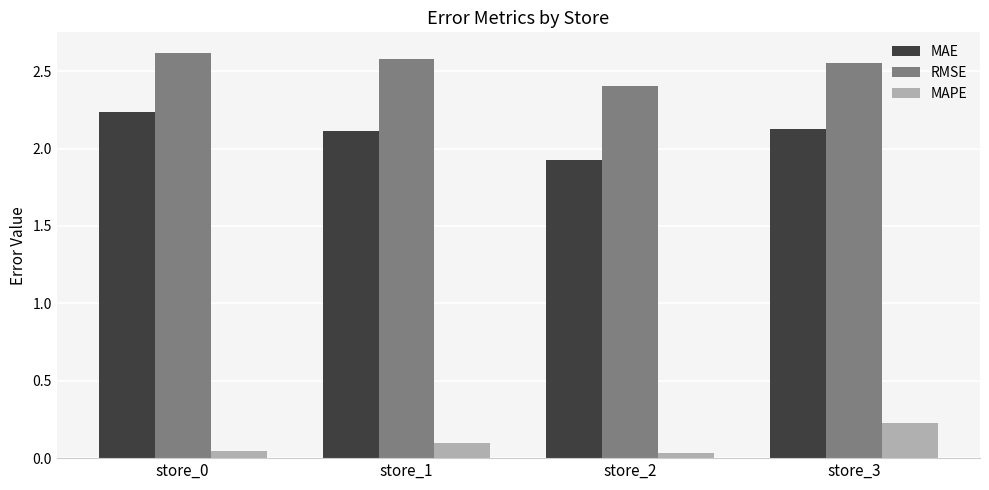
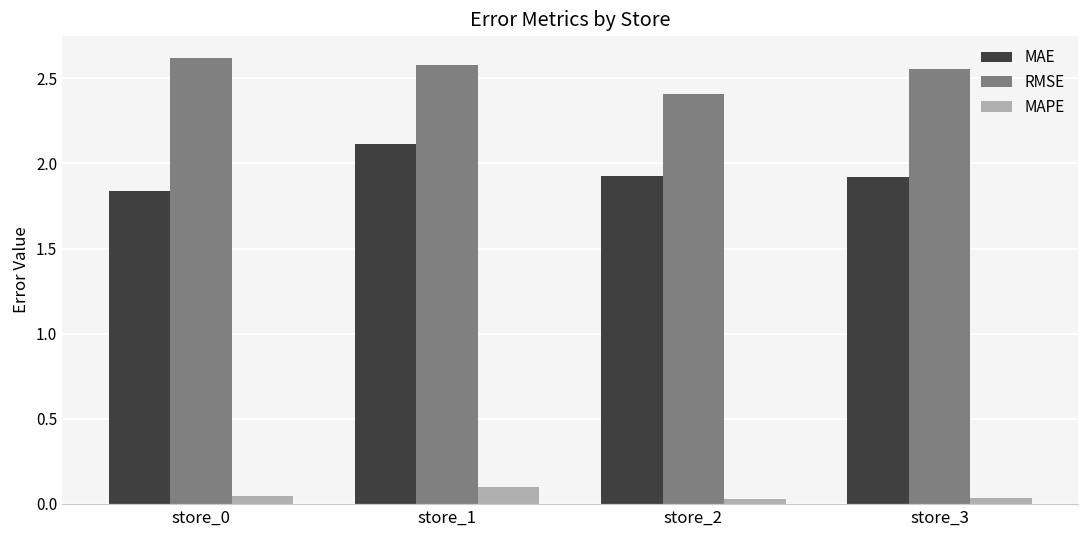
  {
    "MAE": {
-     "store_0": 2.24,
+     "store_0": 1.84,
      "store_1": 2.12,
      "store_2": 1.93,
-     "store_3": 2.12
+     "store_3": 1.92
    },
    "RMSE": {
      "store_0": 2.62,
      "store_1": 2.58,
      "store_2": 2.41,
      "store_3": 2.55
    },
    "MAPE": {
      "store_0": 0.04,
      "store_1": 0.10,
      "store_2": 0.03,
-     "store_3": 0.23
+     "store_3": 0.03
    }
  }
